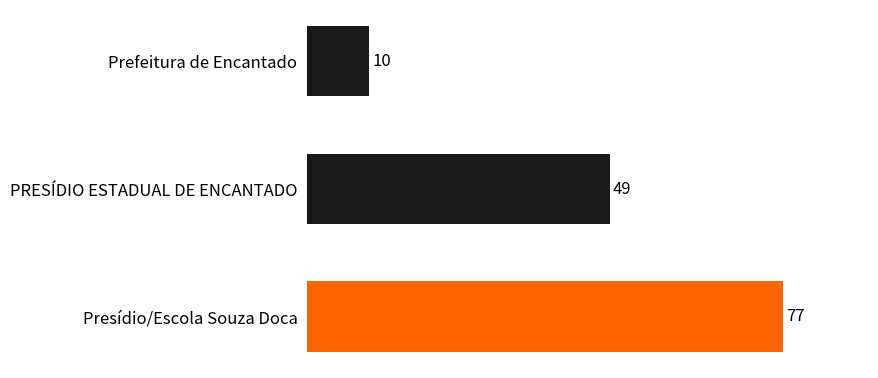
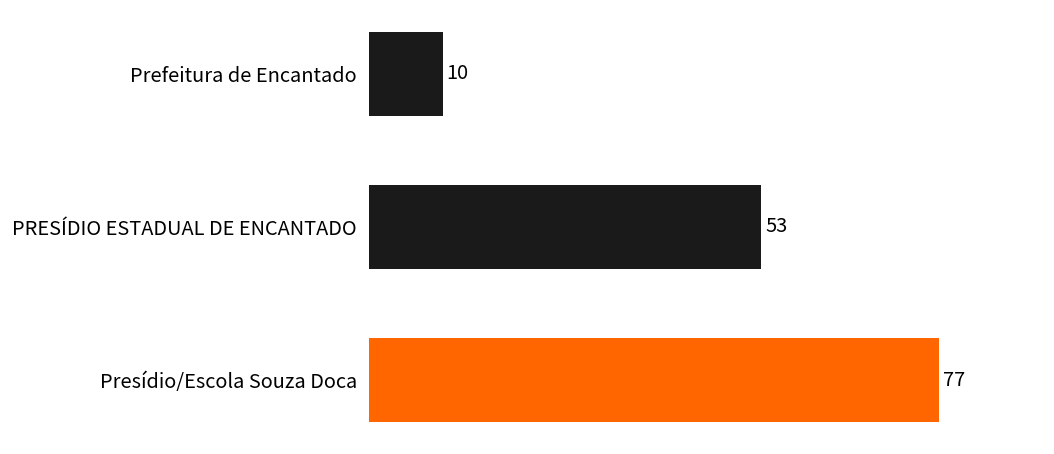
  {
    "Prefeitura de Encantado": 10,
-   "PRESÍDIO ESTADUAL DE ENCANTADO": 49,
+   "PRESÍDIO ESTADUAL DE ENCANTADO": 53,
    "Presídio/Escola Souza Doca": 77
  }
